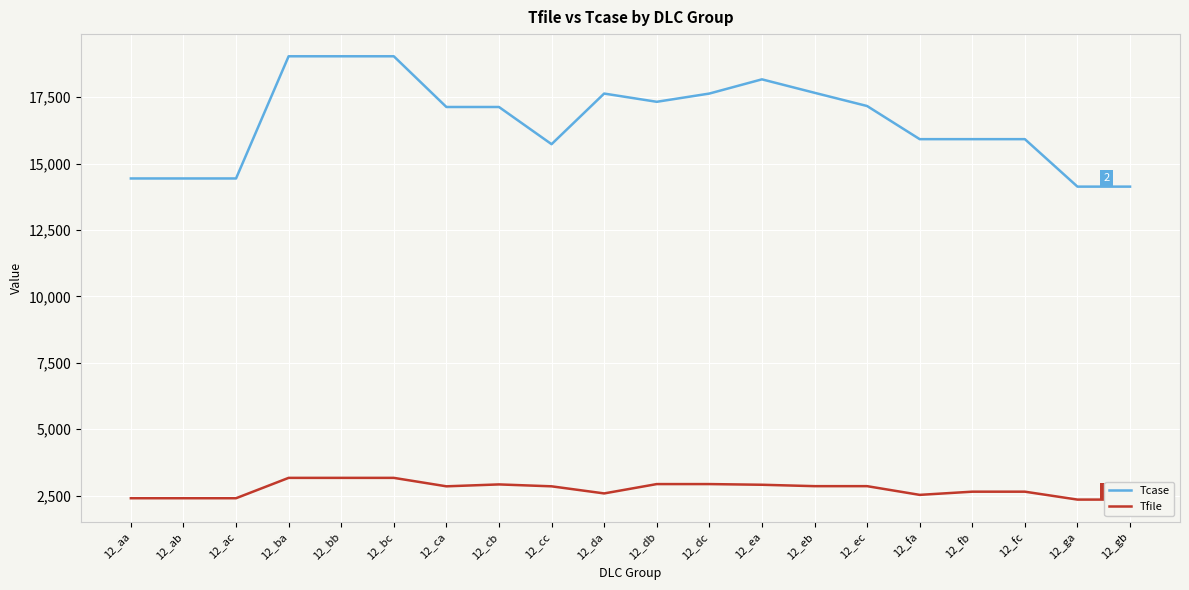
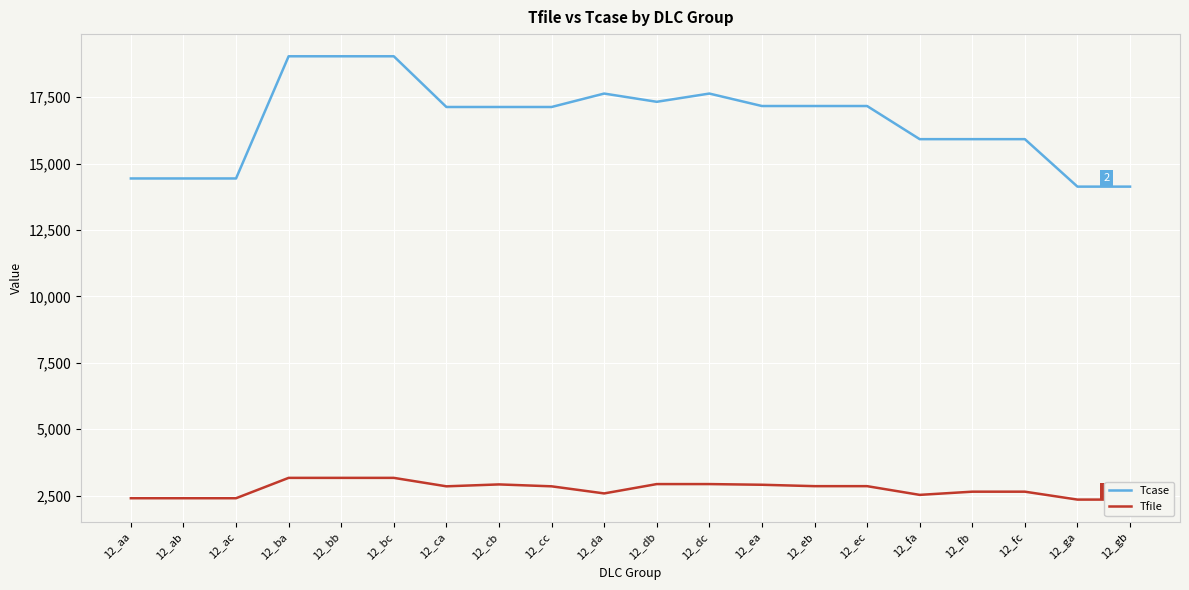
  {
    "Tcase": {
      "12_aa": "14,400",
      "12_ab": "14,400",
      "12_ac": "14,400",
      "12_ba": "19,000",
      "12_bb": "19,000",
      "12_bc": "19,000",
      "12_ca": "17,100",
      "12_cb": "17,100",
-     "12_cc": "15,700",
+     "12_cc": "17,100",
      "12_da": "17,600",
      "12_db": "17,300",
      "12_dc": "17,600",
-     "12_ea": "18,200",
-     "12_eb": "17,700",
+     "12_ea": "17,200",
+     "12_eb": "17,200",
      "12_ec": "17,200",
      "12_fa": "15,900",
      "12_fb": "15,900",
      "12_fc": "15,900",
      "12_ga": "14,100"
    },
    "Tfile": {
      "12_aa": "2,400",
      "12_ab": "2,400",
      "12_ac": "2,400",
      "12_ba": "3,200",
      "12_bb": "3,200",
      "12_bc": "3,200",
      "12_ca": "2,900",
      "12_cb": "2,900",
      "12_cc": "2,900",
      "12_da": "2,600",
      "12_db": "2,900",
      "12_dc": "2,900",
      "12_ea": "2,900",
      "12_eb": "2,900",
      "12_ec": "2,900",
      "12_fa": "2,500",
      "12_fb": "2,700",
      "12_fc": "2,700",
      "12_ga": "2,400"
    }
  }
